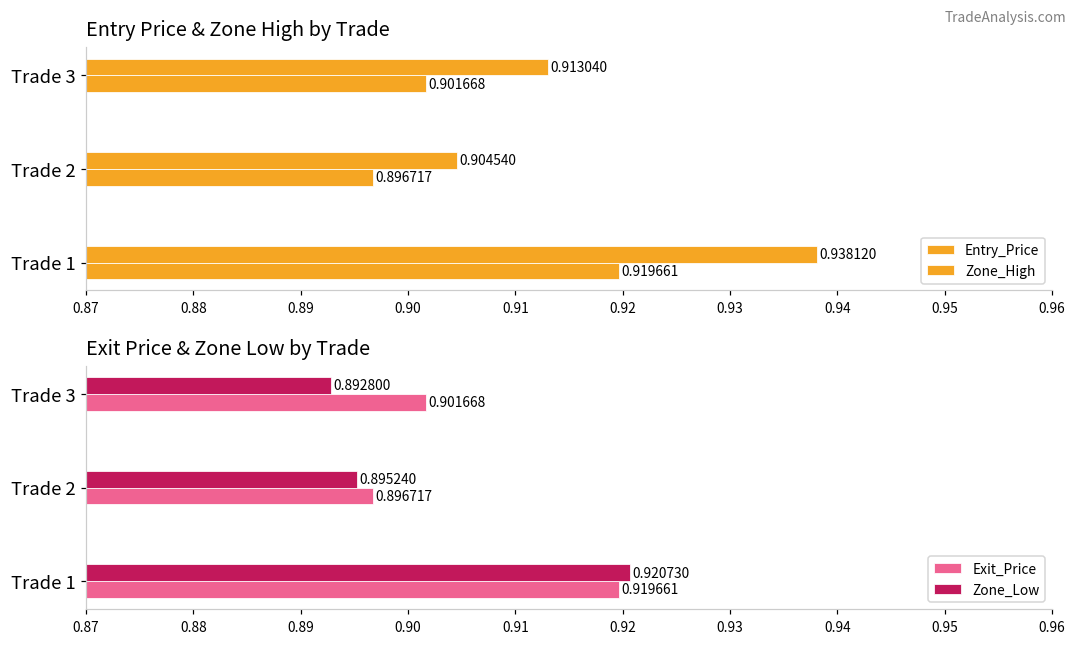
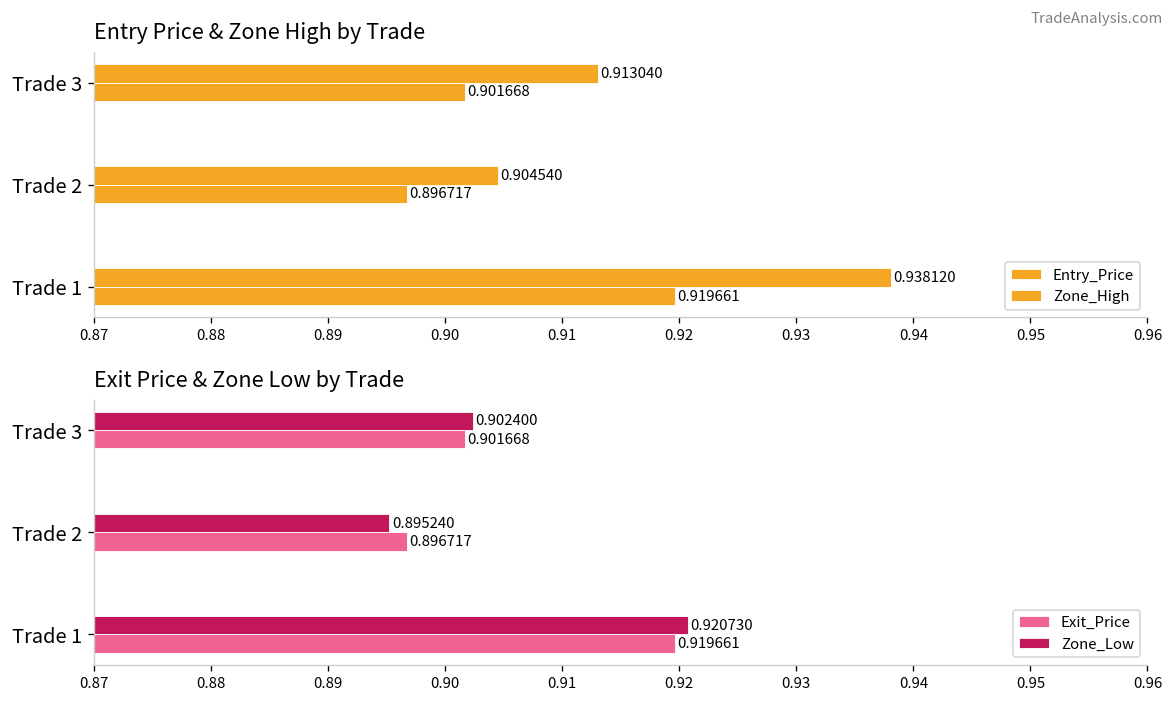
  {
    "Exit Price & Zone Low by Trade": {
      "Exit_Price": {
        "Trade 3": 0.901668,
        "Trade 2": 0.896717,
        "Trade 1": 0.919661
      },
      "Zone_Low": {
-       "Trade 3": 0.892800,
+       "Trade 3": 0.902400,
        "Trade 2": 0.895240,
        "Trade 1": 0.920730
      }
    }
  }
